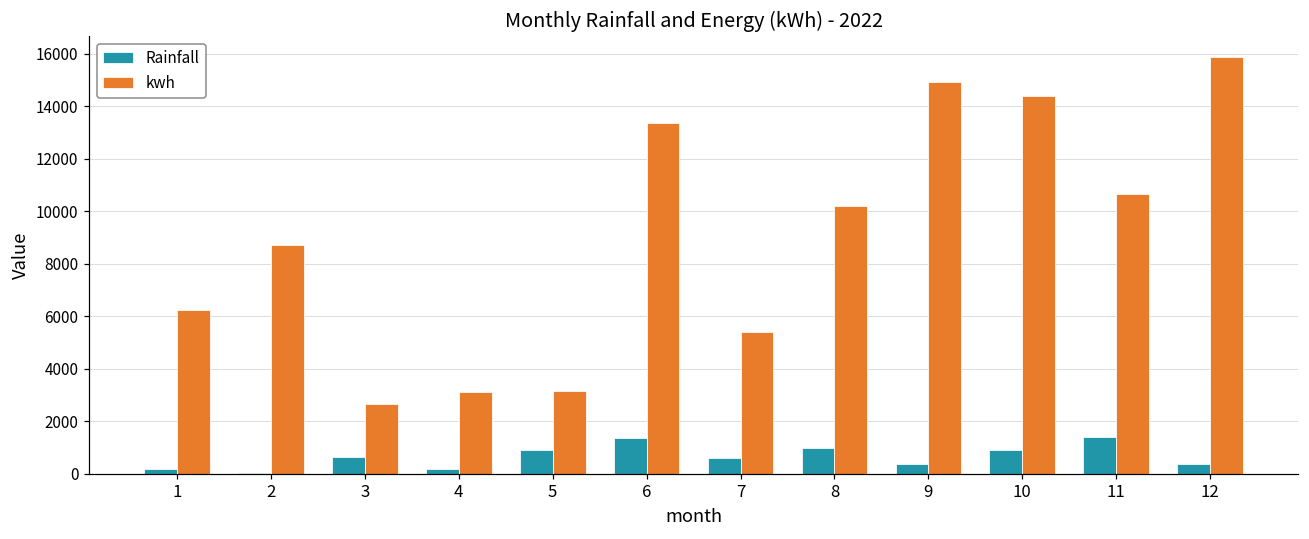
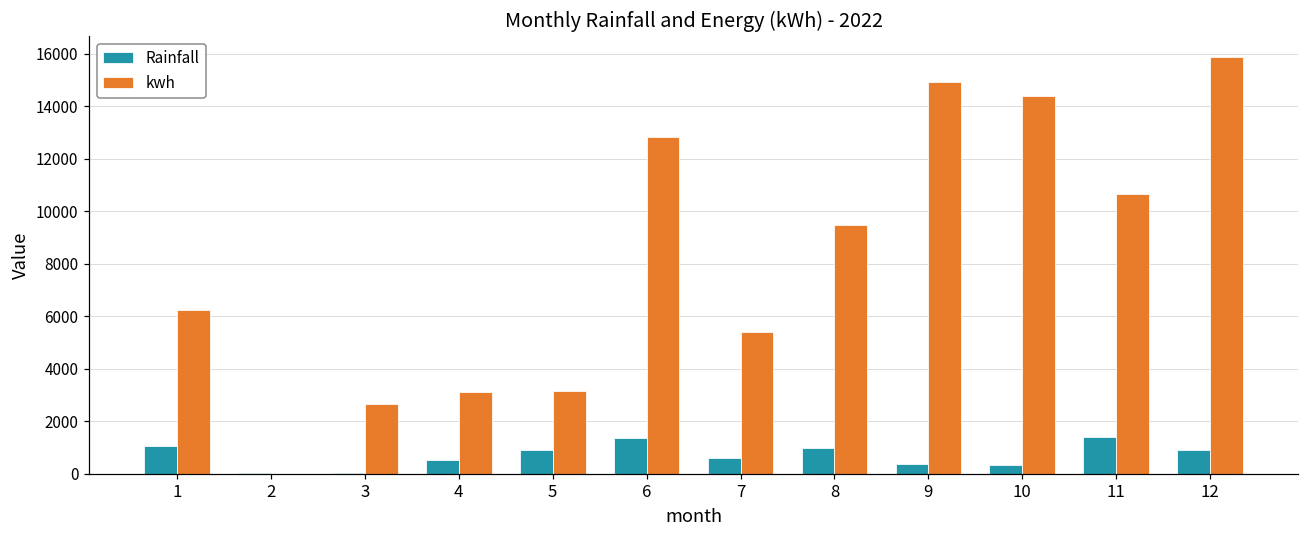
  {
    "Rainfall": {
-     "1": 200,
-     "3": 600,
-     "4": 200,
+     "1": 1100,
+     "3": 0,
+     "4": 500,
      "5": 900,
      "6": 1400,
      "7": 600,
      "8": 1000,
      "9": 400,
-     "10": 900,
+     "10": 300,
      "11": 1400,
-     "12": 400
+     "12": 900
    },
    "kwh": {
      "1": 6200,
-     "2": 8700,
+     "2": 0,
      "3": 2700,
      "4": 3100,
      "5": 3200,
-     "6": 13400,
+     "6": 12800,
      "7": 5400,
-     "8": 10200,
+     "8": 9500,
      "9": 14900,
      "10": 14400,
      "11": 10700,
      "12": 15900
    }
  }
